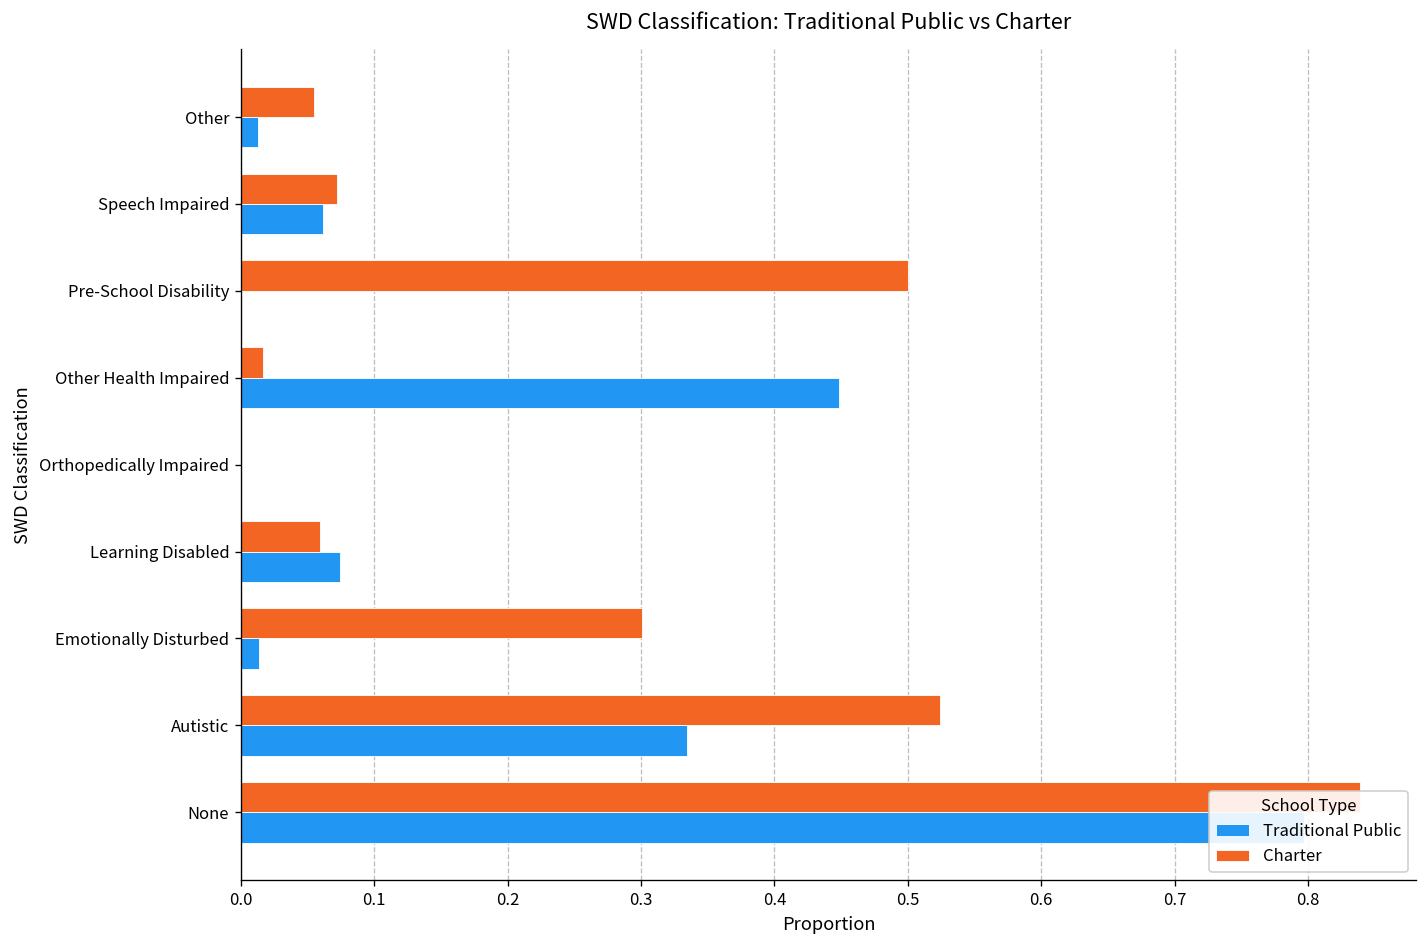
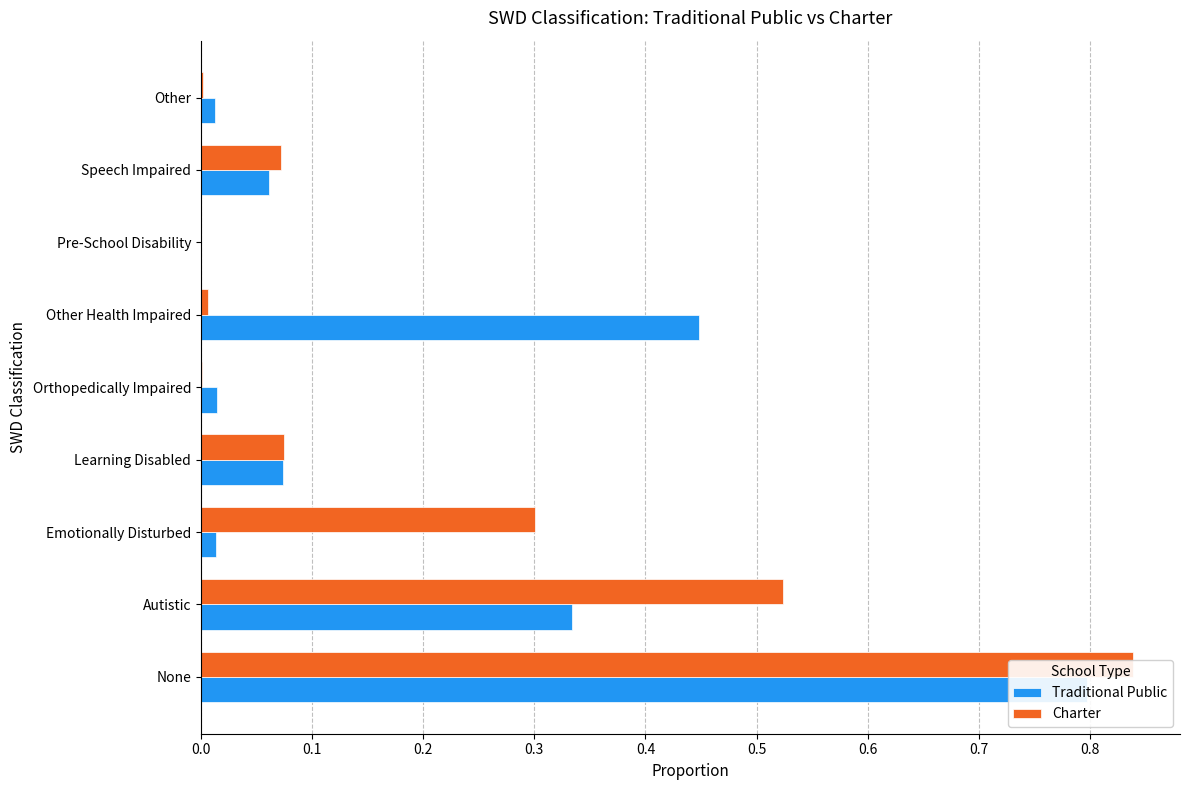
  {
    "Traditional Public": {
      "Other": 0.013,
      "Speech Impaired": 0.061,
      "Pre-School Disability": 0.000,
      "Other Health Impaired": 0.449,
-     "Orthopedically Impaired": 0.001,
+     "Orthopedically Impaired": 0.014,
      "Learning Disabled": 0.074,
      "Emotionally Disturbed": 0.014,
      "Autistic": 0.334
    },
    "Charter": {
-     "Other": 0.055,
+     "Other": 0.002,
      "Speech Impaired": 0.072,
-     "Pre-School Disability": 0.5,
-     "Other Health Impaired": 0.017,
-     "Learning Disabled": 0.059,
+     "Pre-School Disability": 0.0,
+     "Other Health Impaired": 0.006,
+     "Learning Disabled": 0.075,
      "Emotionally Disturbed": 0.301,
      "Autistic": 0.524
    }
  }
